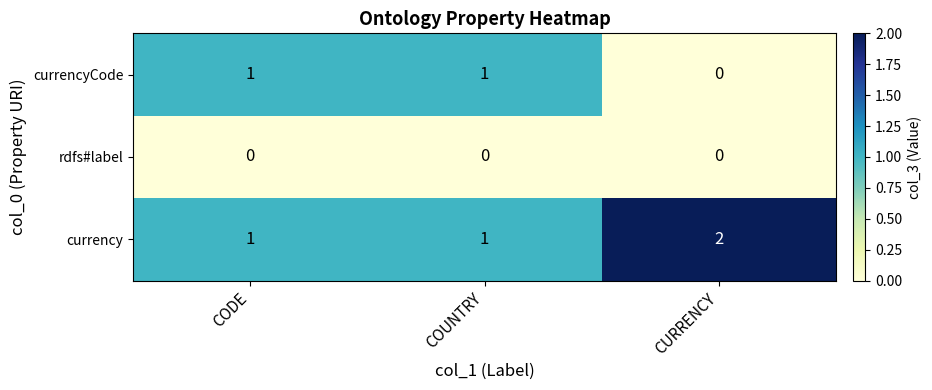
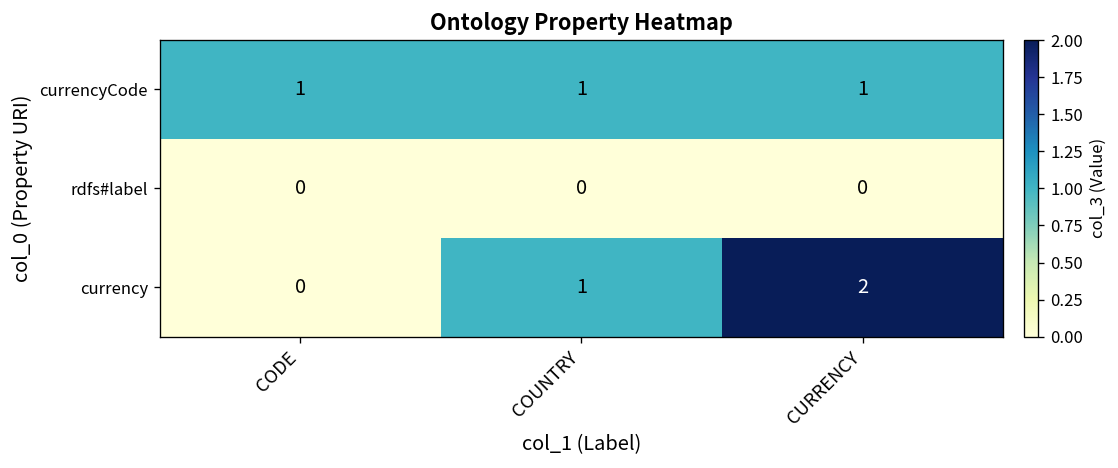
  {
    "currencyCode": {
      "CODE": 1,
      "COUNTRY": 1,
-     "CURRENCY": 0
+     "CURRENCY": 1
    },
    "rdfs#label": {
      "CODE": 0,
      "COUNTRY": 0,
      "CURRENCY": 0
    },
    "currency": {
-     "CODE": 1,
+     "CODE": 0,
      "COUNTRY": 1,
      "CURRENCY": 2
    }
  }
